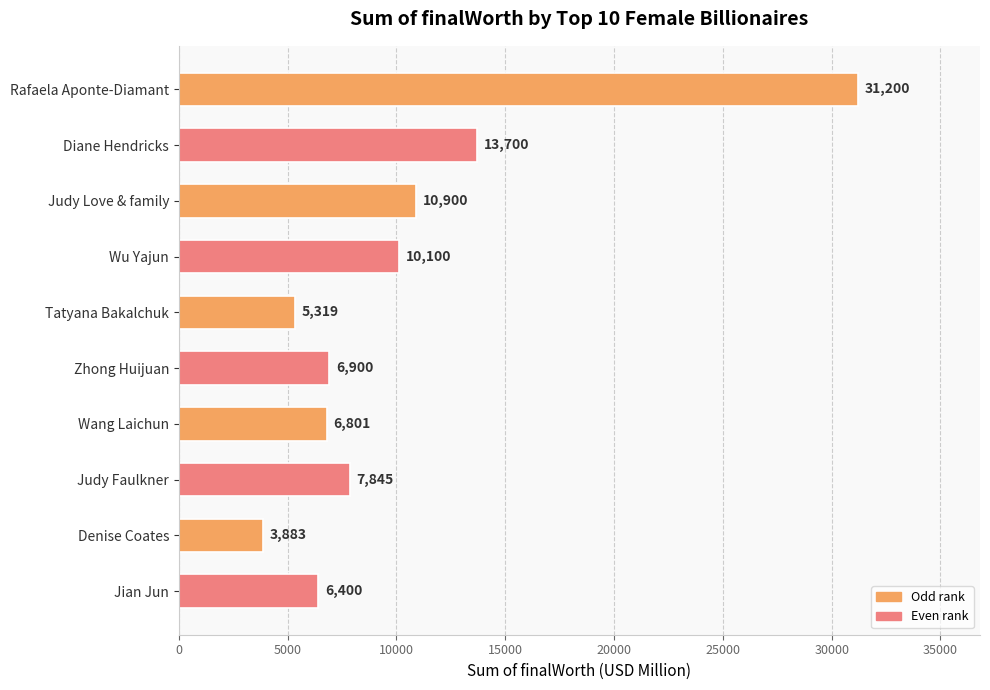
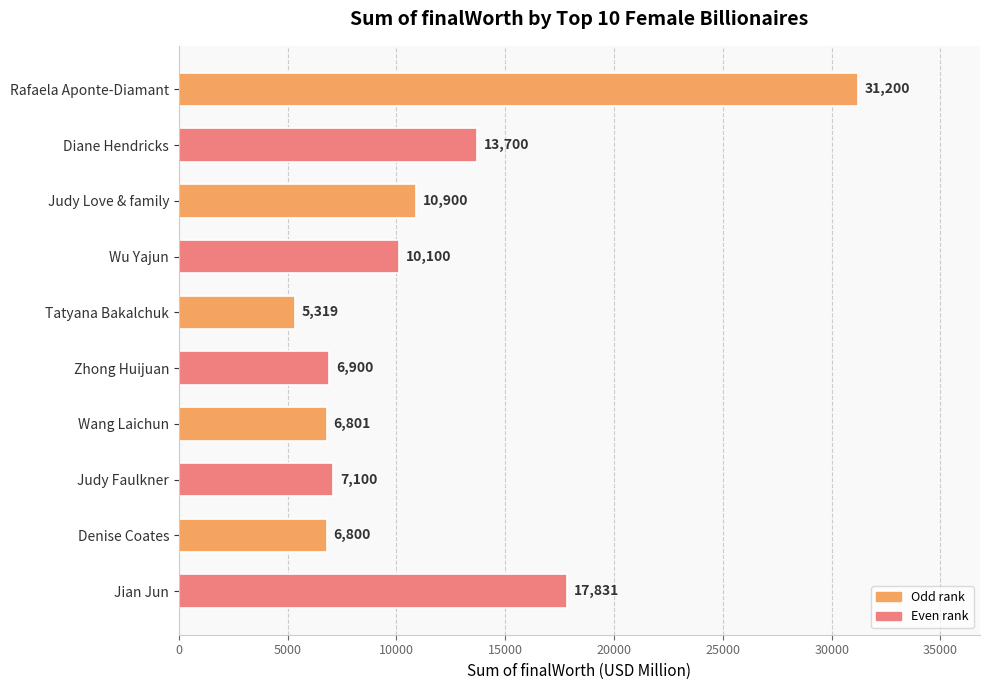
  {
    "Rafaela Aponte-Diamant": "31,200",
    "Diane Hendricks": "13,700",
    "Judy Love & family": "10,900",
    "Wu Yajun": "10,100",
    "Tatyana Bakalchuk": "5,319",
    "Zhong Huijuan": "6,900",
    "Wang Laichun": "6,801",
-   "Judy Faulkner": "7,845",
-   "Denise Coates": "3,883",
-   "Jian Jun": "6,400"
+   "Judy Faulkner": "7,100",
+   "Denise Coates": "6,800",
+   "Jian Jun": "17,831"
  }
